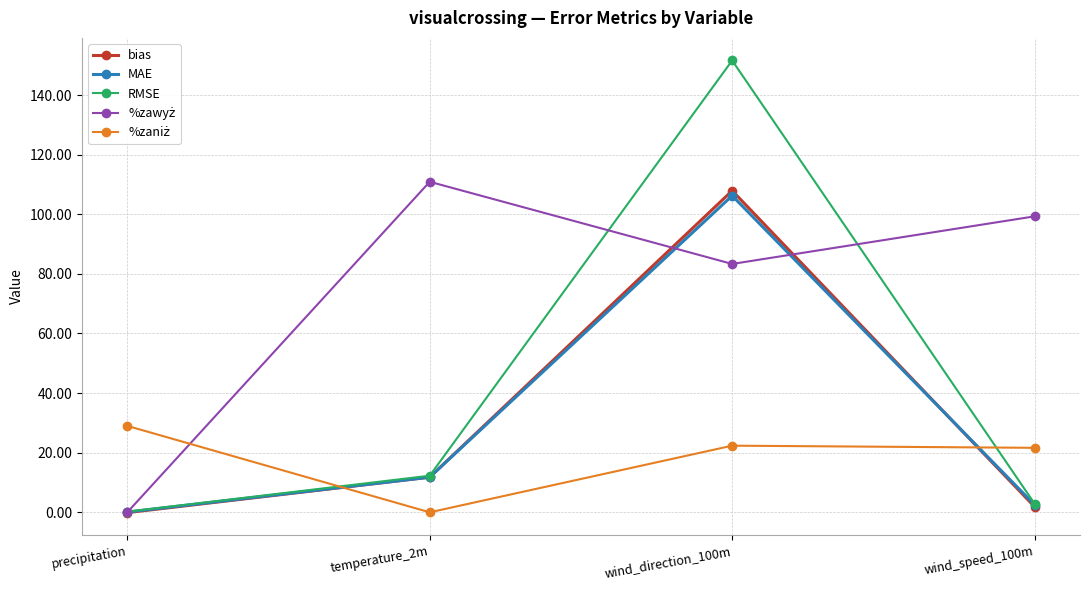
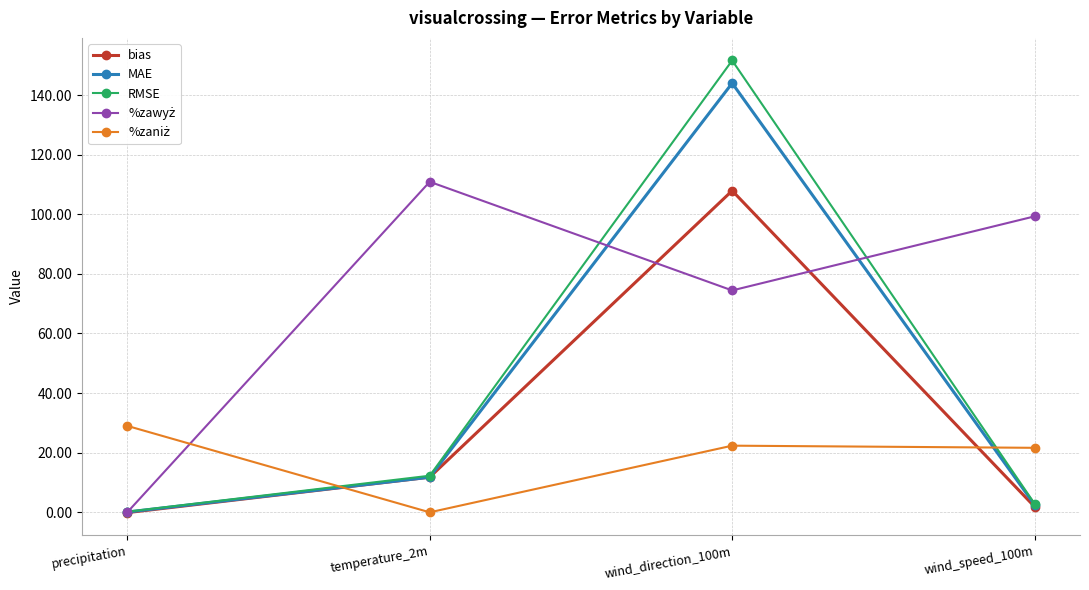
  {
    "bias": {
      "wind_direction_100m": 108
    },
    "MAE": {
-     "wind_direction_100m": 106
+     "wind_direction_100m": 144
    },
    "RMSE": {
      "wind_direction_100m": 152
    },
    "%zawyż": {
      "temperature_2m": 111,
-     "wind_direction_100m": 83,
+     "wind_direction_100m": 74,
      "wind_speed_100m": 99
    },
    "%zaniż": {
      "precipitation": 29,
      "temperature_2m": 0,
      "wind_direction_100m": 22,
      "wind_speed_100m": 22
    }
  }
